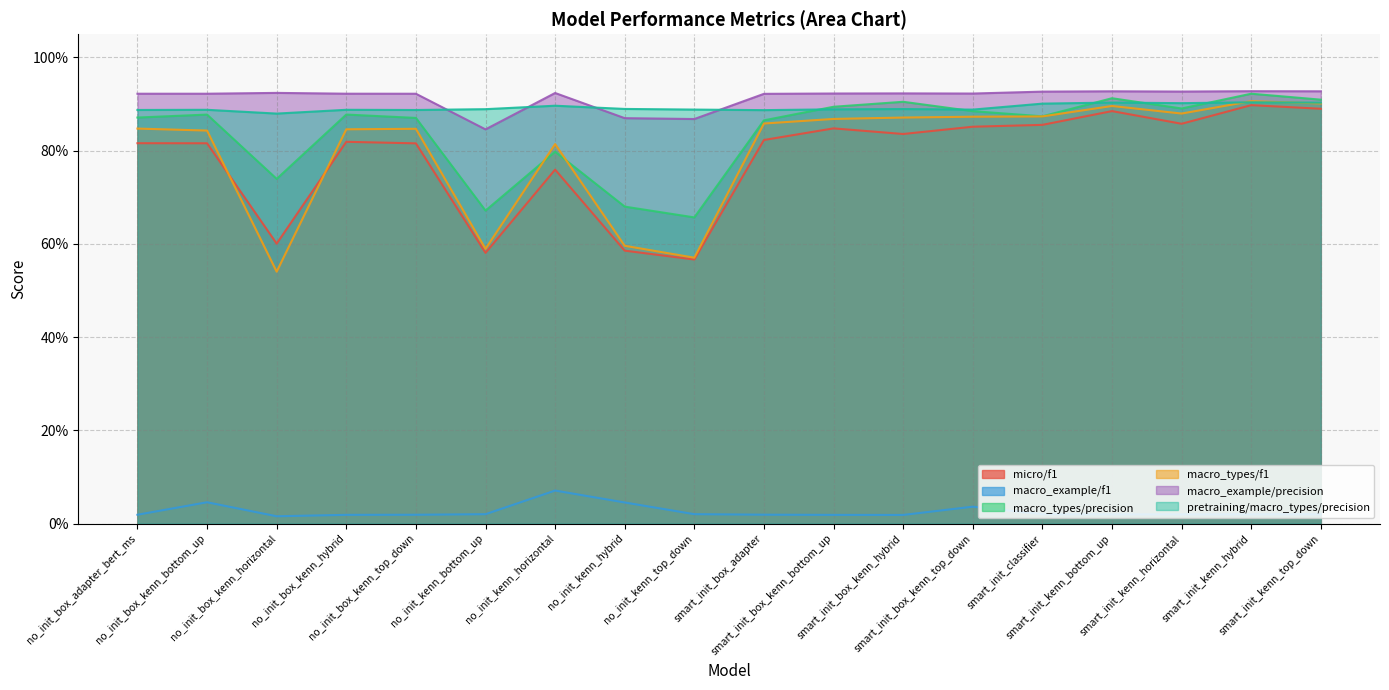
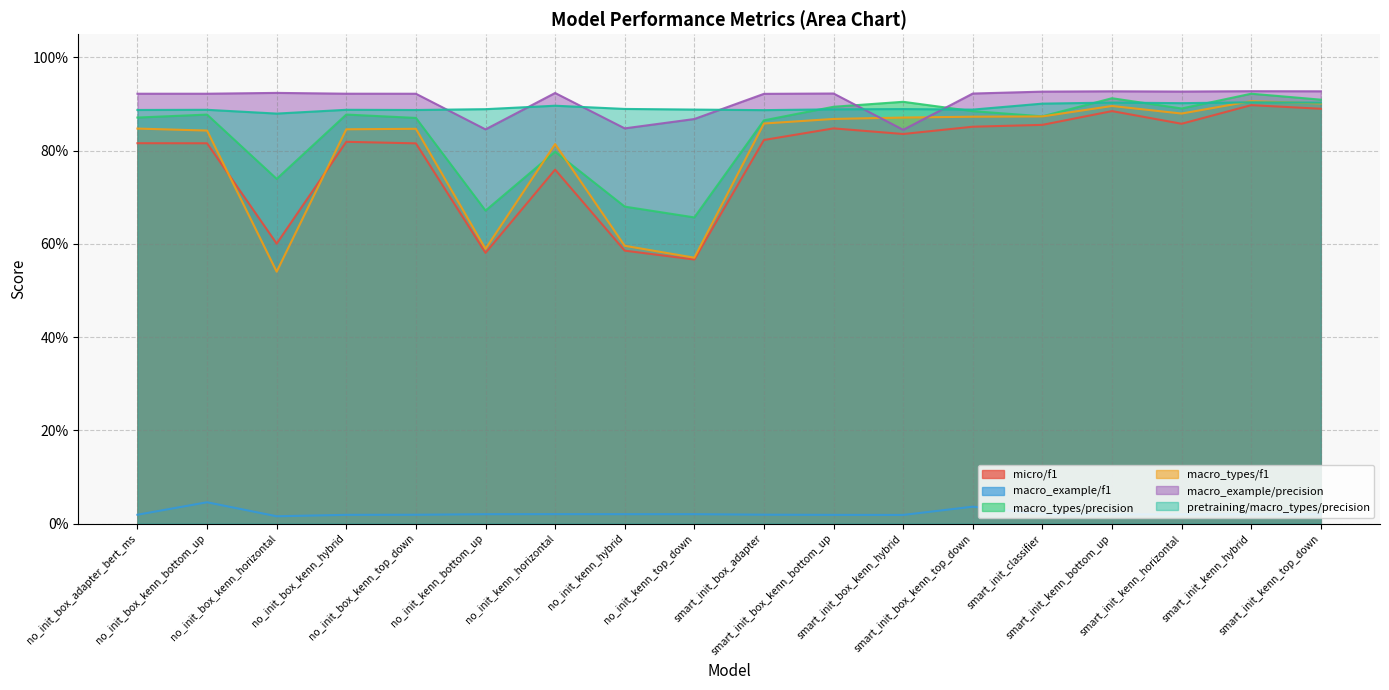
  {
    "micro/f1": {
      "no_init_box_adapter_bert_ms": "82%",
      "no_init_box_kenn_bottom_up": "82%",
      "no_init_box_kenn_horizontal": "60%",
      "no_init_box_kenn_hybrid": "82%",
      "no_init_box_kenn_top_down": "82%",
      "no_init_kenn_bottom_up": "58%",
      "no_init_kenn_horizontal": "76%",
      "no_init_kenn_hybrid": "59%",
      "smart_init_box_adapter": "82%",
      "smart_init_box_kenn_bottom_up": "85%",
      "smart_init_box_kenn_hybrid": "84%",
      "smart_init_box_kenn_top_down": "85%",
      "smart_init_classifier": "86%",
      "smart_init_kenn_bottom_up": "88%",
      "smart_init_kenn_horizontal": "86%",
      "smart_init_kenn_hybrid": "90%",
      "smart_init_kenn_top_down": "89%"
    },
    "macro_example/f1": {
      "no_init_box_adapter_bert_ms": "2%",
      "no_init_box_kenn_bottom_up": "5%",
      "no_init_box_kenn_horizontal": "2%",
      "no_init_box_kenn_hybrid": "2%",
      "no_init_box_kenn_top_down": "2%",
      "no_init_kenn_bottom_up": "2%",
-     "no_init_kenn_horizontal": "7%",
-     "no_init_kenn_hybrid": "5%",
+     "no_init_kenn_horizontal": "2%",
+     "no_init_kenn_hybrid": "2%",
      "no_init_kenn_top_down": "2%",
      "smart_init_box_adapter": "2%",
      "smart_init_box_kenn_bottom_up": "2%",
      "smart_init_box_kenn_hybrid": "2%",
      "smart_init_box_kenn_top_down": "4%"
    },
    "macro_types/f1": {
      "no_init_box_adapter_bert_ms": "85%",
      "no_init_box_kenn_bottom_up": "84%",
      "no_init_box_kenn_horizontal": "54%",
      "no_init_box_kenn_hybrid": "85%",
      "no_init_box_kenn_top_down": "85%",
      "no_init_kenn_bottom_up": "59%",
      "no_init_kenn_horizontal": "81%",
      "no_init_kenn_hybrid": "60%",
      "smart_init_box_adapter": "86%",
      "smart_init_box_kenn_bottom_up": "87%",
      "smart_init_box_kenn_hybrid": "87%",
      "smart_init_box_kenn_top_down": "87%",
      "smart_init_kenn_bottom_up": "90%",
      "smart_init_kenn_horizontal": "88%"
    },
    "macro_example/precision": {
      "no_init_box_adapter_bert_ms": "92%",
      "no_init_box_kenn_bottom_up": "92%",
      "no_init_box_kenn_horizontal": "92%",
      "no_init_box_kenn_hybrid": "92%",
      "no_init_box_kenn_top_down": "92%",
      "no_init_kenn_bottom_up": "85%",
      "no_init_kenn_horizontal": "92%",
-     "no_init_kenn_hybrid": "87%",
+     "no_init_kenn_hybrid": "85%",
      "no_init_kenn_top_down": "87%",
      "smart_init_box_adapter": "92%",
      "smart_init_box_kenn_bottom_up": "92%",
-     "smart_init_box_kenn_hybrid": "92%",
+     "smart_init_box_kenn_hybrid": "84%",
      "smart_init_box_kenn_top_down": "92%",
      "smart_init_classifier": "93%",
      "smart_init_kenn_bottom_up": "93%",
      "smart_init_kenn_horizontal": "93%",
      "smart_init_kenn_top_down": "93%"
    }
  }
